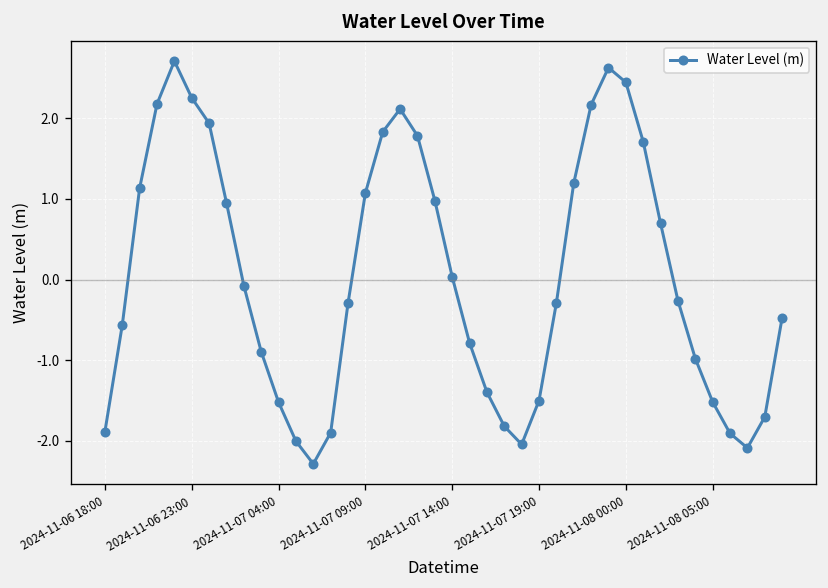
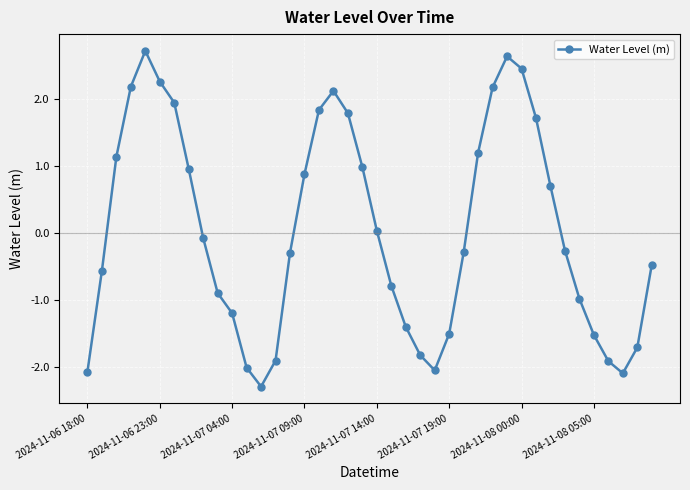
  {
-   "2024-11-06 18:00": -1.9,
+   "2024-11-06 18:00": -2.1,
    "2024-11-06 23:00": 2.3,
-   "2024-11-07 04:00": -1.5,
-   "2024-11-07 09:00": 1.1,
+   "2024-11-07 04:00": -1.2,
+   "2024-11-07 09:00": 0.9,
    "2024-11-07 14:00": 0.0,
    "2024-11-07 19:00": -1.5,
    "2024-11-08 00:00": 2.4,
    "2024-11-08 05:00": -1.5
  }
